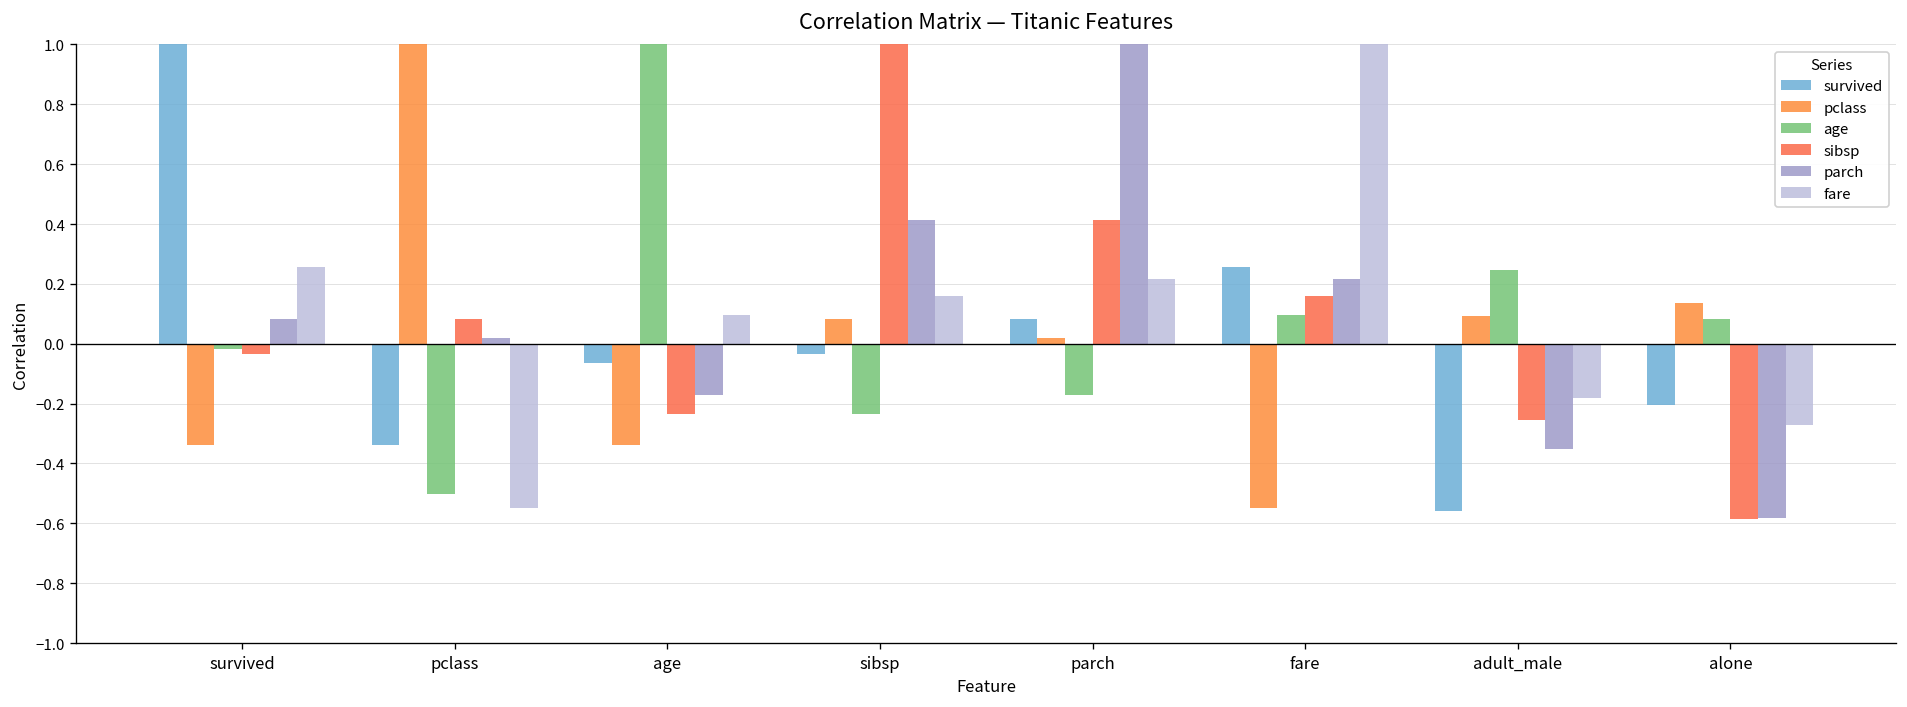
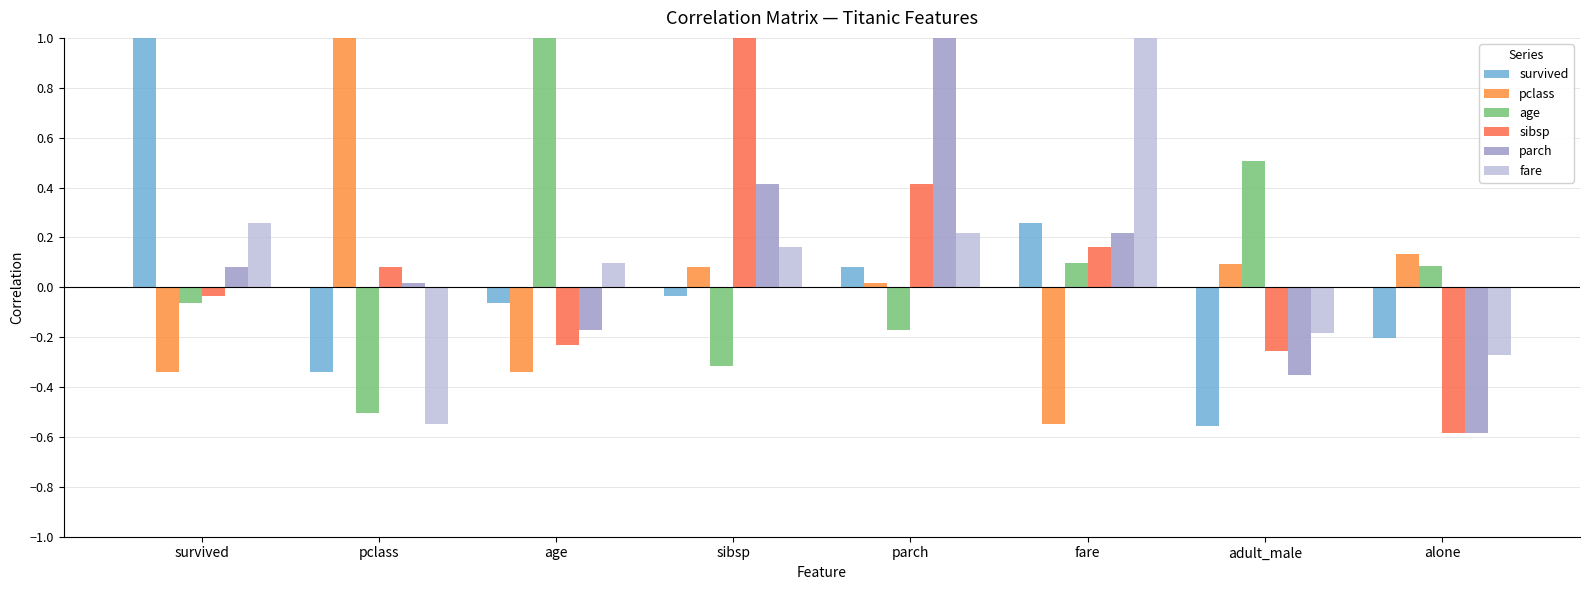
  {
    "age": {
-     "survived": -0.02,
+     "survived": -0.06,
      "pclass": -0.50,
      "age": 1.00,
-     "sibsp": -0.23,
+     "sibsp": -0.32,
      "parch": -0.17,
      "fare": 0.10,
-     "adult_male": 0.25,
+     "adult_male": 0.51,
      "alone": 0.08
    }
  }
